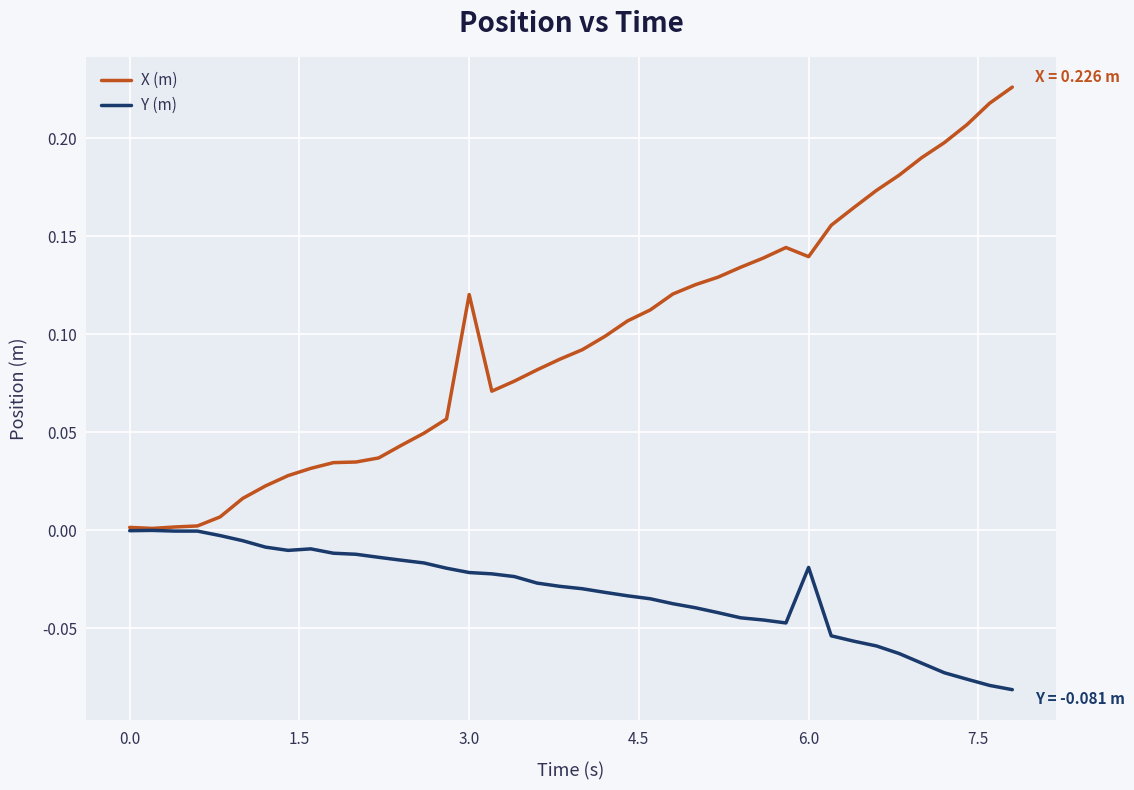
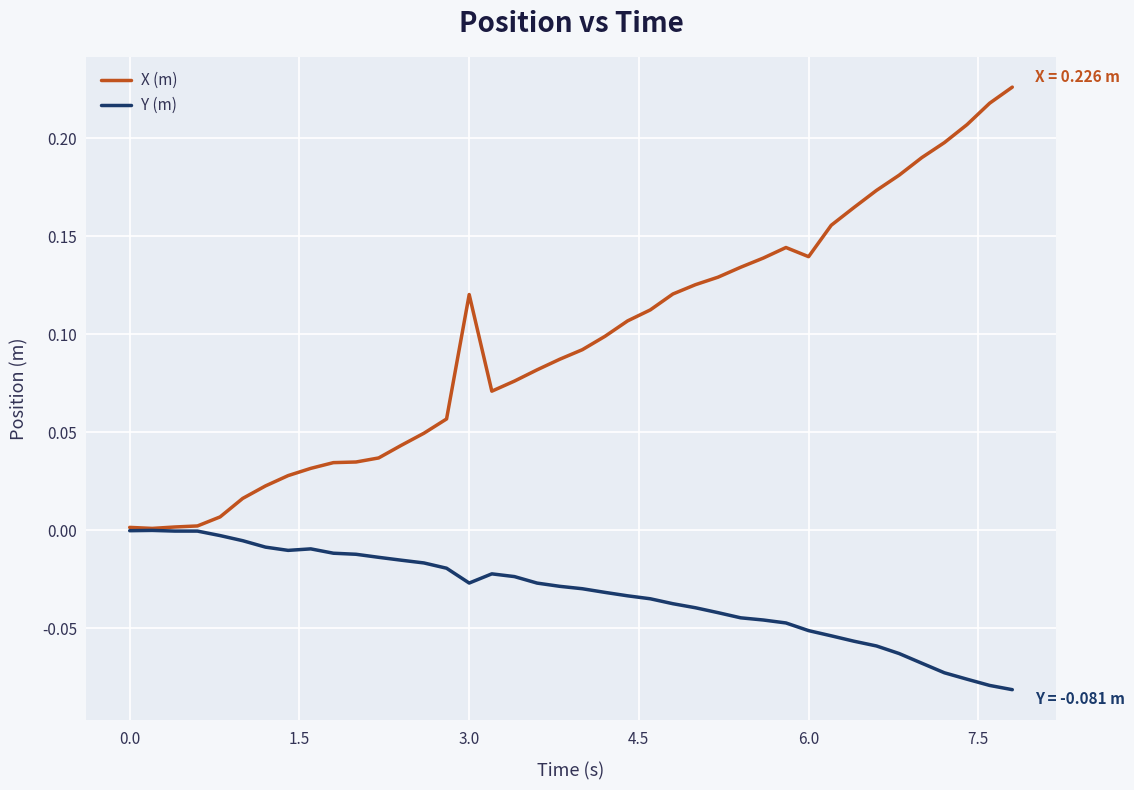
  {
    "X (m)": {
      "0.0": 0.001,
      "3.0": 0.120,
      "6.0": 0.140
    },
    "Y (m)": {
      "0.0": 0.000,
-     "3.0": -0.022,
-     "6.0": -0.019
+     "3.0": -0.027,
+     "6.0": -0.051
    }
  }
